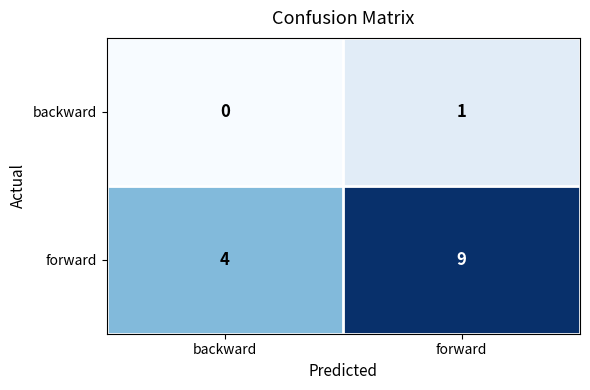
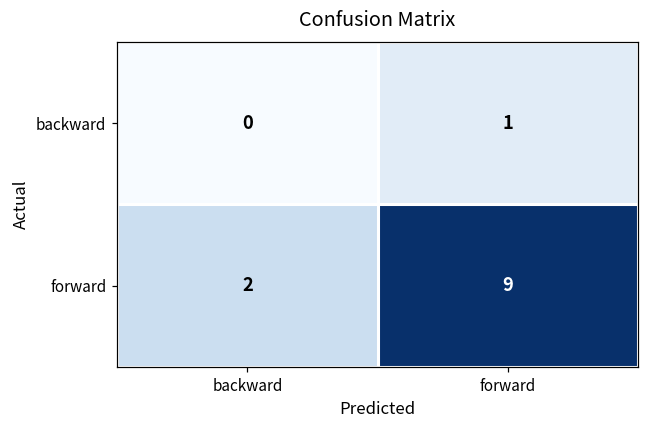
  {
    "backward": {
      "backward": 0,
      "forward": 1
    },
    "forward": {
-     "backward": 4,
+     "backward": 2,
      "forward": 9
    }
  }
